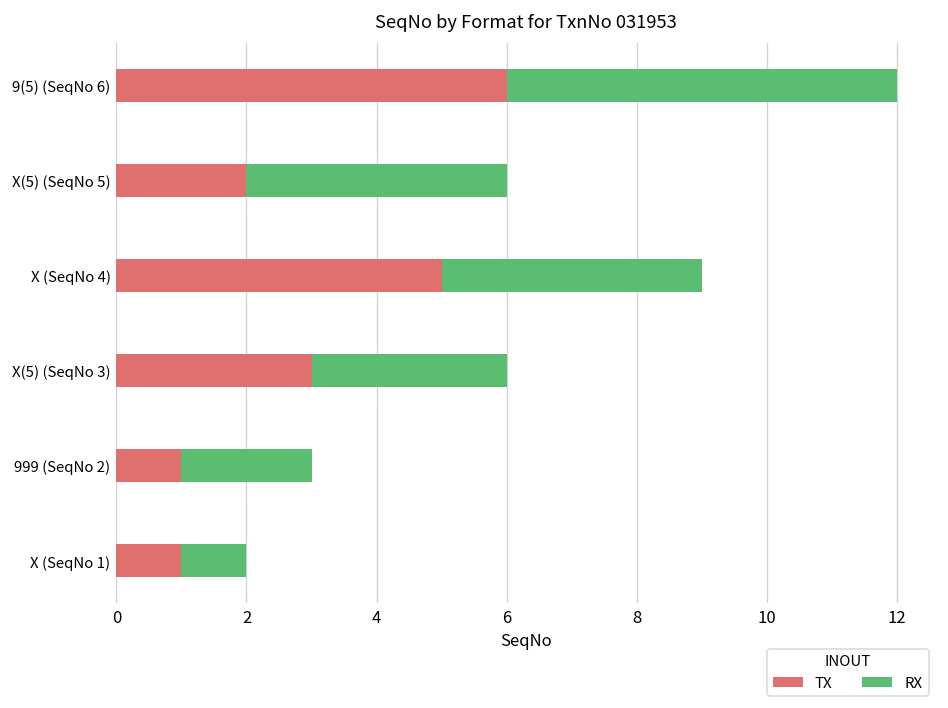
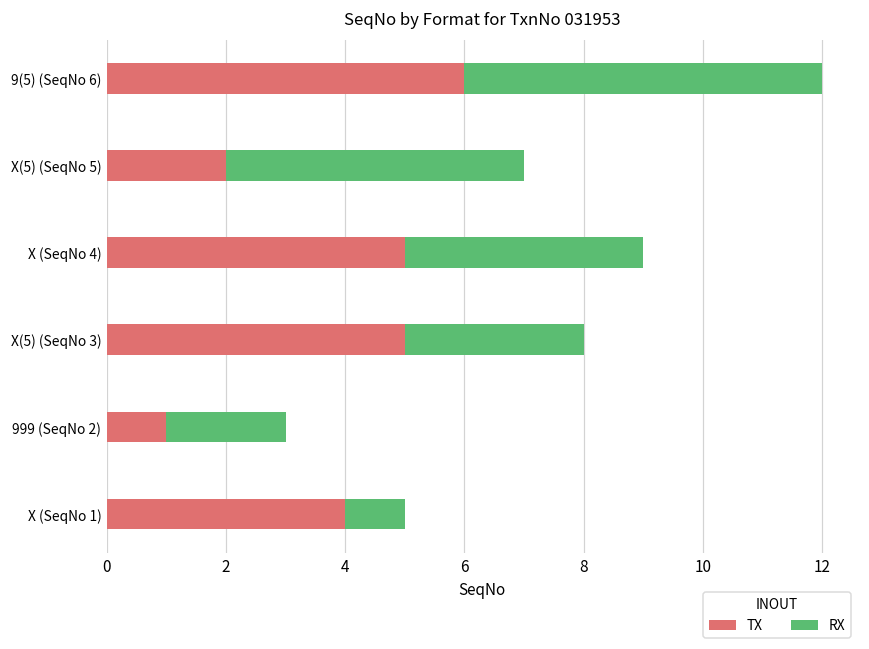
  {
    "TX": {
      "9(5) (SeqNo 6)": 6,
      "X(5) (SeqNo 5)": 2,
      "X (SeqNo 4)": 5,
-     "X(5) (SeqNo 3)": 3,
+     "X(5) (SeqNo 3)": 5,
      "999 (SeqNo 2)": 1,
-     "X (SeqNo 1)": 1
+     "X (SeqNo 1)": 4
    },
    "RX": {
      "9(5) (SeqNo 6)": 6,
-     "X(5) (SeqNo 5)": 4,
+     "X(5) (SeqNo 5)": 5,
      "X (SeqNo 4)": 4,
      "X(5) (SeqNo 3)": 3,
      "999 (SeqNo 2)": 2,
      "X (SeqNo 1)": 1
    }
  }
